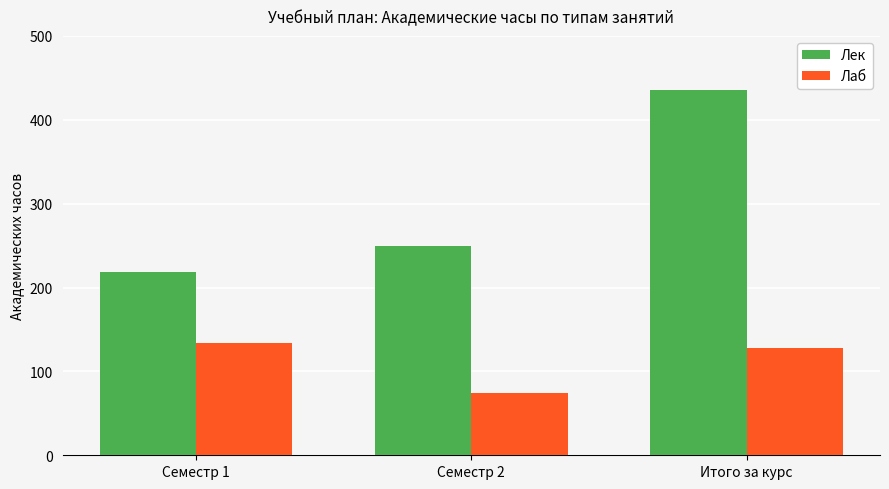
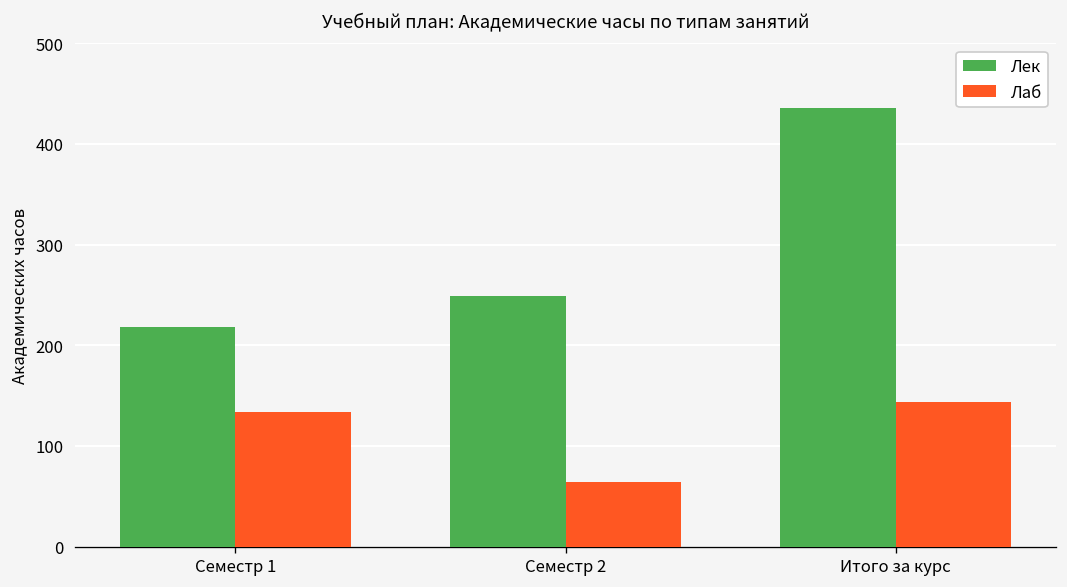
  {
    "Лек": {
      "Семестр 1": 220,
      "Семестр 2": 250,
      "Итого за курс": 440
    },
    "Лаб": {
      "Семестр 1": 130,
-     "Семестр 2": 70,
-     "Итого за курс": 130
+     "Семестр 2": 60,
+     "Итого за курс": 140
    }
  }
